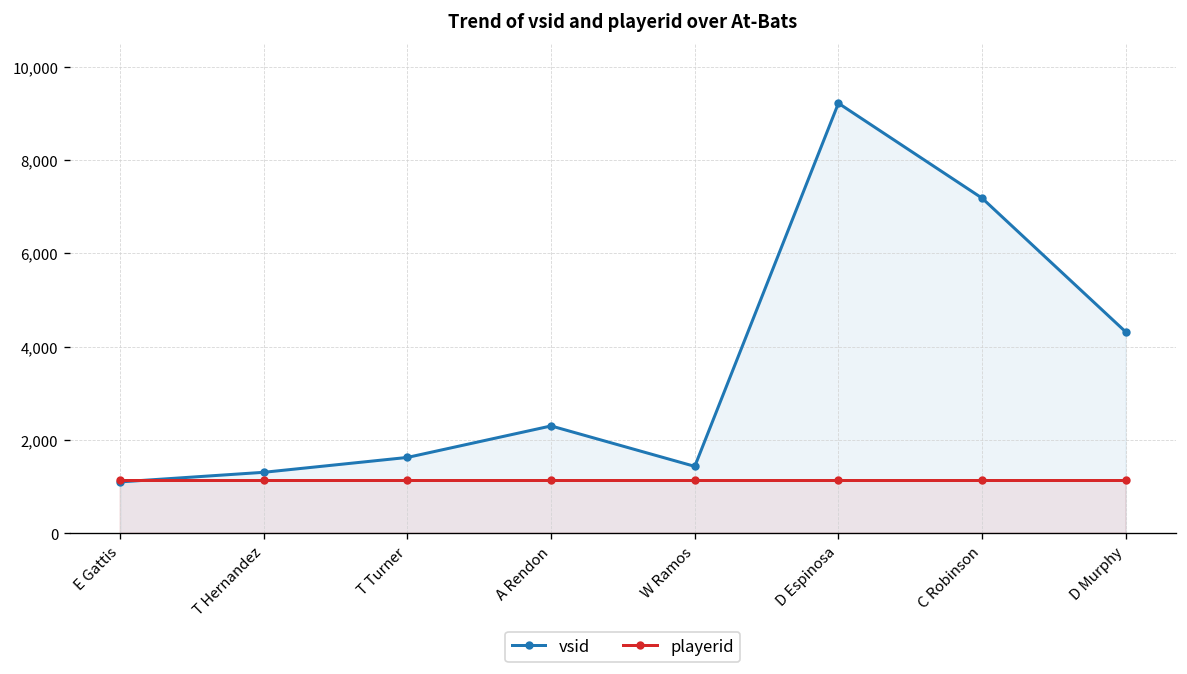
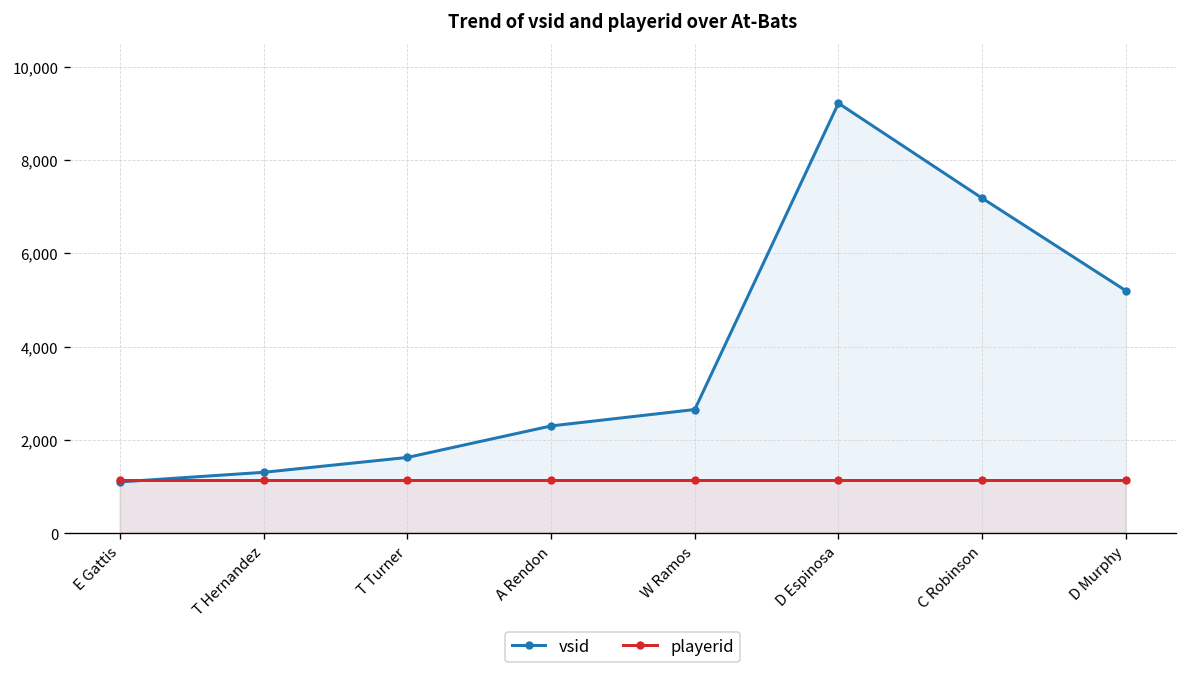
  {
    "vsid": {
      "T Hernandez": "1,300",
      "T Turner": "1,600",
      "A Rendon": "2,300",
-     "W Ramos": "1,400",
+     "W Ramos": "2,700",
      "D Espinosa": "9,200",
      "C Robinson": "7,200",
-     "D Murphy": "4,300"
+     "D Murphy": "5,200"
    },
    "playerid": {
      "T Hernandez": "1,200",
      "T Turner": "1,200",
      "A Rendon": "1,200",
      "W Ramos": "1,200",
      "D Espinosa": "1,200",
      "C Robinson": "1,200",
      "D Murphy": "1,200"
    }
  }
